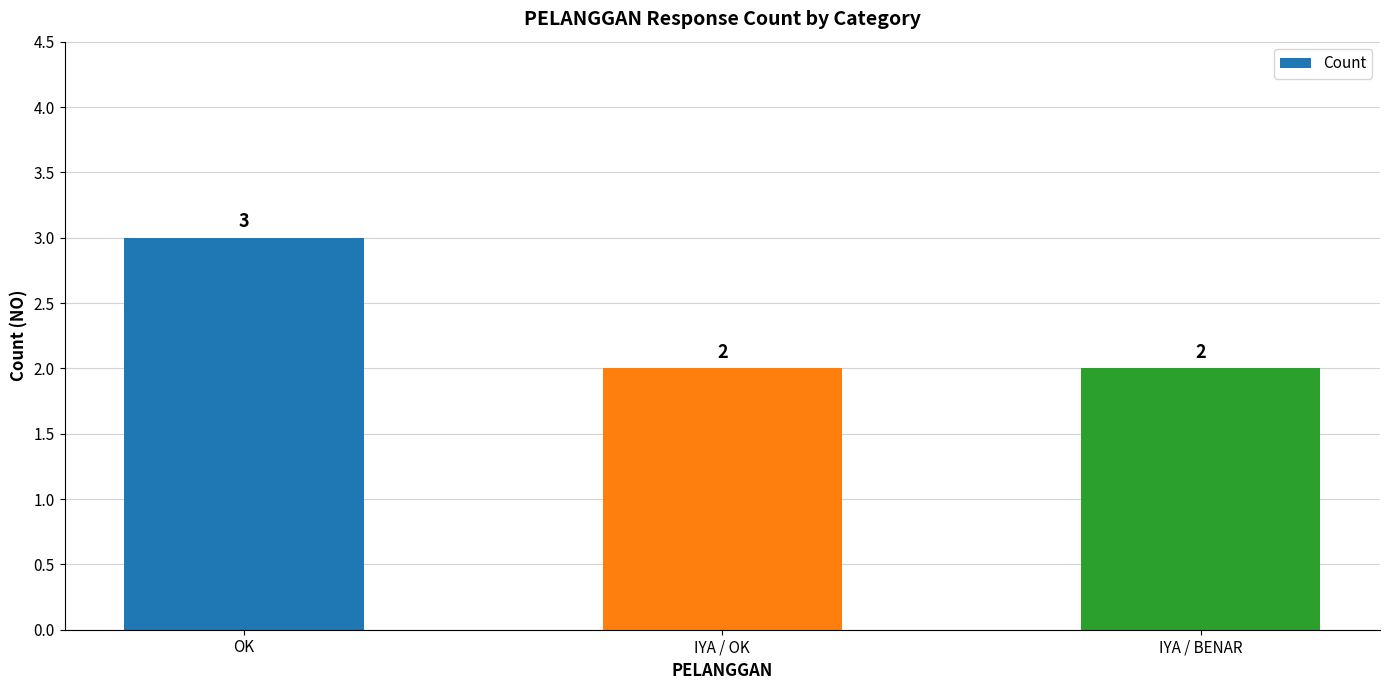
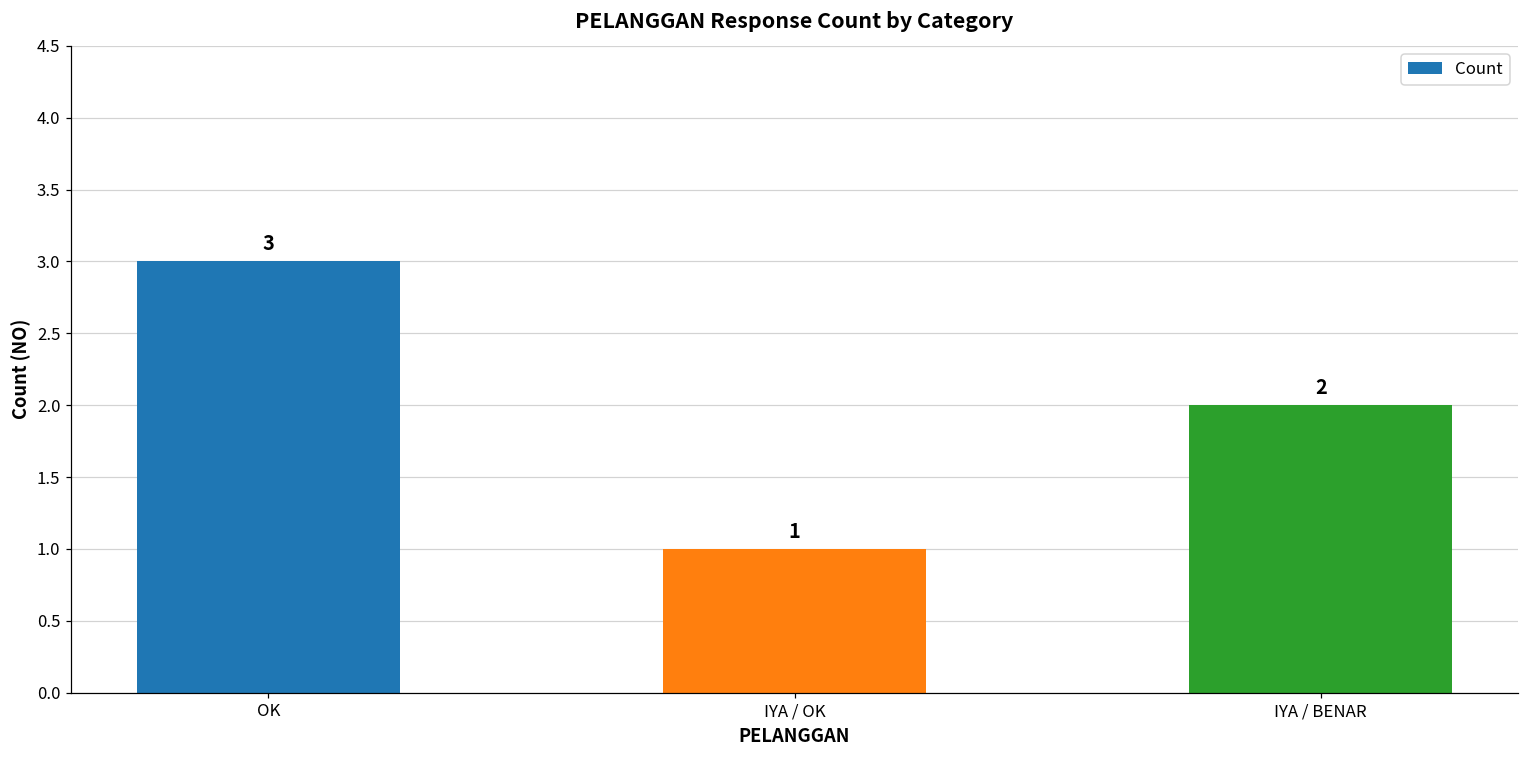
  {
    "OK": 3,
-   "IYA / OK": 2,
+   "IYA / OK": 1,
    "IYA / BENAR": 2
  }
